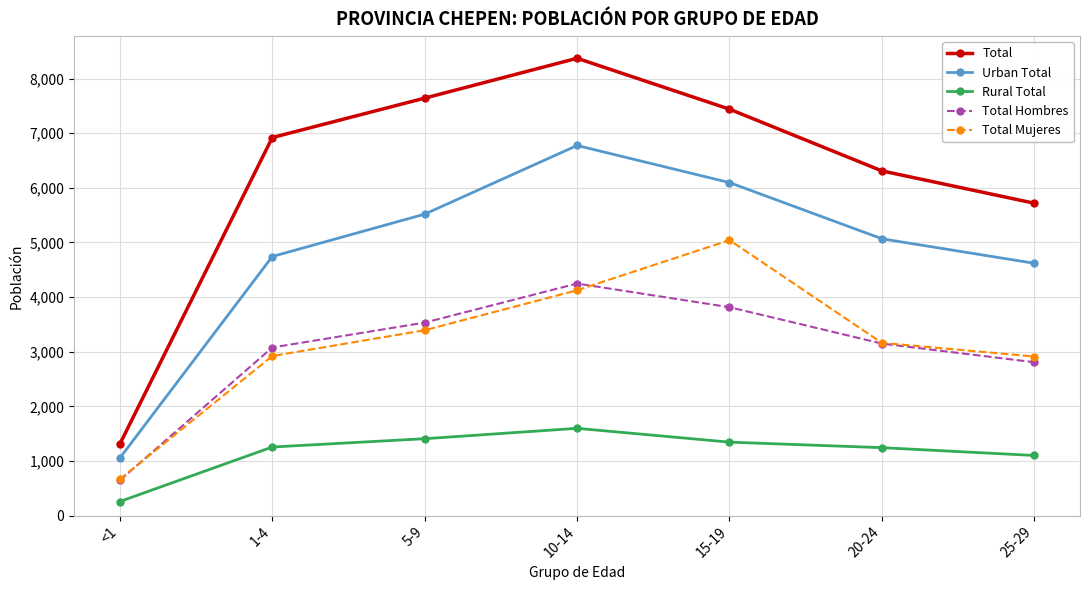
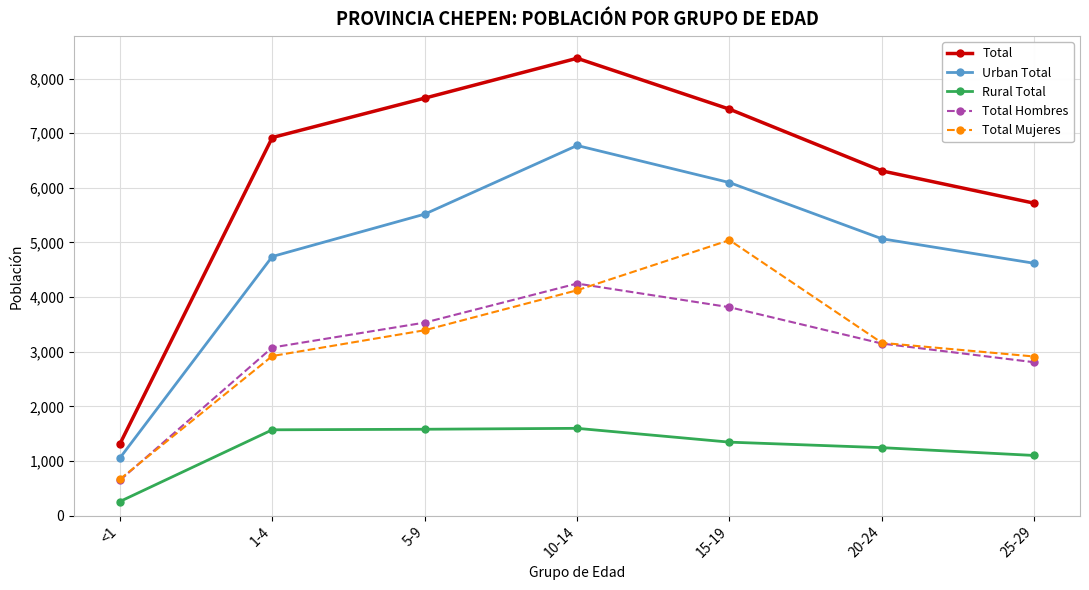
  {
    "Total": {
      "<1": "1,300",
      "1-4": "6,900",
      "5-9": "7,600",
      "10-14": "8,400",
      "15-19": "7,400",
      "20-24": "6,300",
      "25-29": "5,700"
    },
    "Urban Total": {
      "<1": "1,100",
      "1-4": "4,700",
      "5-9": "5,500",
      "10-14": "6,800",
      "15-19": "6,100",
      "20-24": "5,100",
      "25-29": "4,600"
    },
    "Rural Total": {
      "<1": "300",
-     "1-4": "1,300",
-     "5-9": "1,400",
+     "1-4": "1,600",
+     "5-9": "1,600",
      "10-14": "1,600",
      "15-19": "1,300",
      "20-24": "1,200",
      "25-29": "1,100"
    },
    "Total Hombres": {
      "1-4": "3,100",
      "5-9": "3,500",
      "10-14": "4,200",
      "15-19": "3,800",
      "25-29": "2,800"
    },
    "Total Mujeres": {
      "1-4": "2,900",
      "5-9": "3,400",
      "10-14": "4,100",
      "15-19": "5,000",
      "25-29": "2,900"
    }
  }
